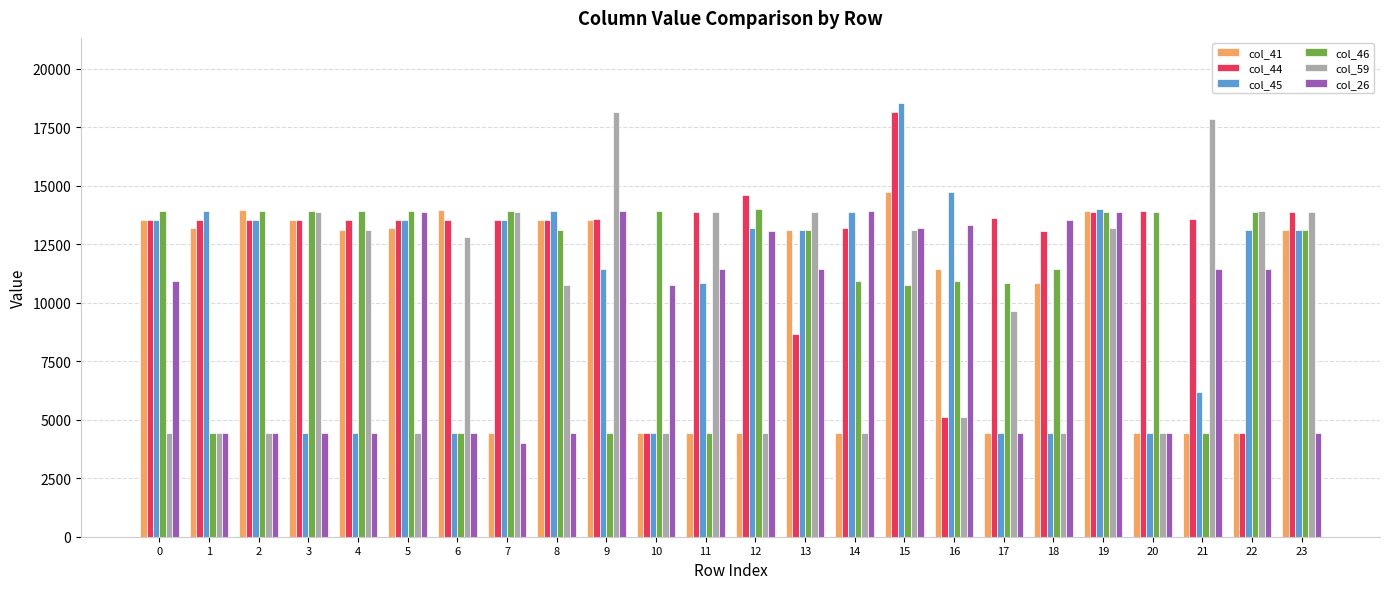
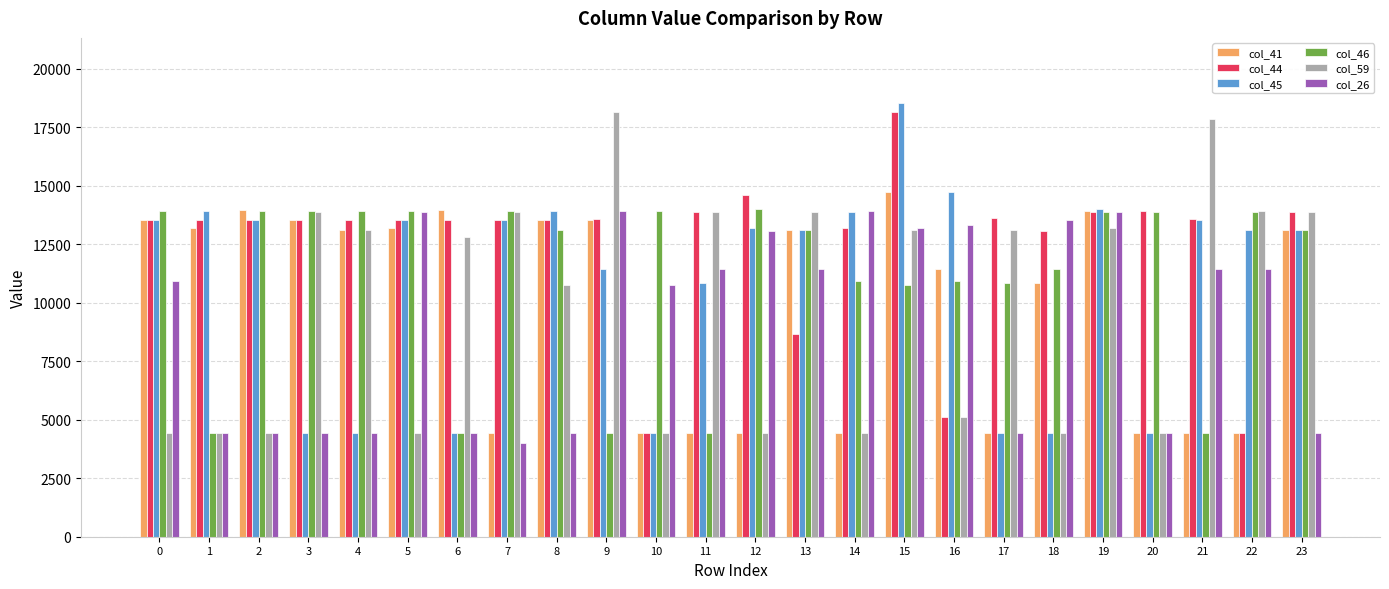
  {
    "col_41": {
      "0": 13500,
      "1": 13200,
      "2": 14000,
      "3": 13500,
      "4": 13100,
      "5": 13200,
      "6": 14000,
      "7": 4400,
      "8": 13500,
      "9": 13500,
      "10": 4400,
      "11": 4400,
      "12": 4400,
      "13": 13100,
      "14": 4400,
      "15": 14700,
      "16": 11500,
      "17": 4400,
      "18": 10800,
      "19": 13900,
      "20": 4400,
      "21": 4400,
      "22": 4400,
      "23": 13100
    },
    "col_44": {
      "0": 13500,
      "1": 13500,
      "2": 13500,
      "3": 13500,
      "4": 13500,
      "5": 13500,
      "6": 13500,
      "7": 13500,
      "8": 13500,
      "9": 13600,
      "10": 4400,
      "11": 13900,
      "12": 14600,
      "13": 8600,
      "14": 13200,
      "15": 18100,
      "16": 5100,
      "17": 13600,
      "18": 13100,
      "19": 13900,
      "20": 13900,
      "21": 13600,
      "22": 4400,
      "23": 13900
    },
    "col_45": {
      "0": 13500,
      "1": 13900,
      "2": 13500,
      "3": 4400,
      "4": 4400,
      "5": 13500,
      "6": 4400,
      "7": 13500,
      "8": 13900,
      "9": 11500,
      "10": 4400,
      "11": 10800,
      "12": 13200,
      "13": 13100,
      "14": 13900,
      "15": 18500,
      "16": 14700,
      "17": 4400,
      "18": 4400,
      "19": 14000,
      "20": 4400,
-     "21": 6200,
+     "21": 13500,
      "22": 13100,
      "23": 13100
    },
    "col_46": {
      "0": 13900,
      "1": 4400,
      "2": 13900,
      "3": 13900,
      "4": 13900,
      "5": 13900,
      "6": 4400,
      "7": 13900,
      "8": 13100,
      "9": 4400,
      "10": 13900,
      "11": 4400,
      "12": 14000,
      "13": 13100,
      "14": 10900,
      "15": 10800,
      "16": 10900,
      "17": 10800,
      "18": 11500,
      "19": 13900,
      "20": 13900,
      "21": 4400,
      "22": 13900,
      "23": 13100
    },
    "col_59": {
      "0": 4400,
      "1": 4400,
      "2": 4400,
      "3": 13900,
      "4": 13100,
      "5": 4400,
      "6": 12800,
      "7": 13900,
      "8": 10800,
      "9": 18100,
      "10": 4400,
      "11": 13900,
      "12": 4400,
      "13": 13900,
      "14": 4400,
      "15": 13100,
      "16": 5100,
-     "17": 9600,
+     "17": 13100,
      "18": 4400,
      "19": 13200,
      "20": 4400,
      "21": 17900,
      "22": 13900,
      "23": 13900
    },
    "col_26": {
      "0": 10900,
      "1": 4400,
      "2": 4400,
      "3": 4400,
      "4": 4400,
      "5": 13900,
      "6": 4400,
      "7": 4000,
      "8": 4400,
      "9": 13900,
      "10": 10800,
      "11": 11500,
      "12": 13100,
      "13": 11500,
      "14": 13900,
      "15": 13200,
      "16": 13300,
      "17": 4400,
      "18": 13500,
      "19": 13900,
      "20": 4400,
      "21": 11500,
      "22": 11500,
      "23": 4400
    }
  }
